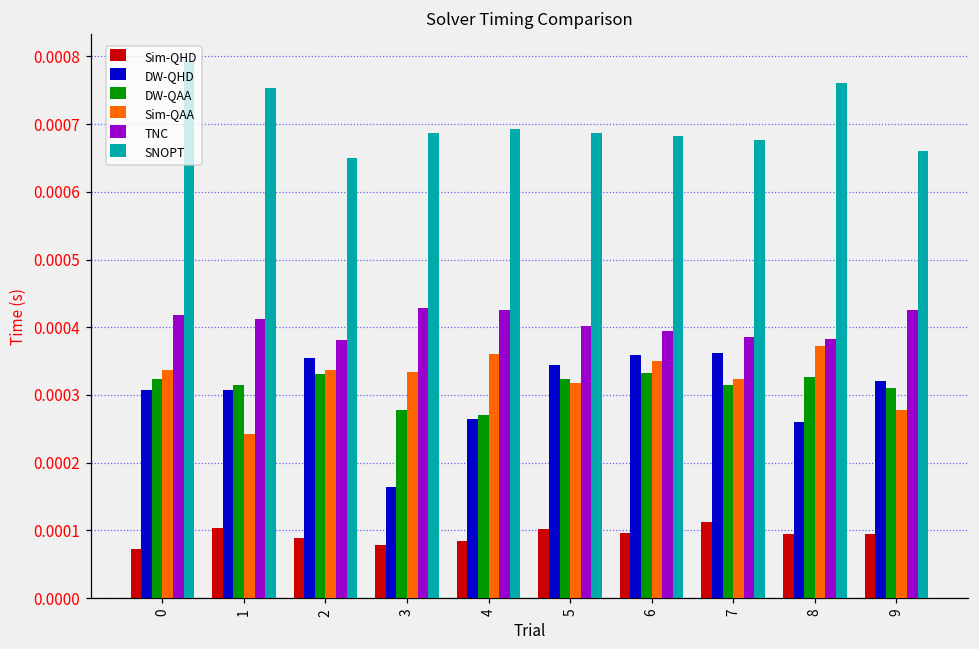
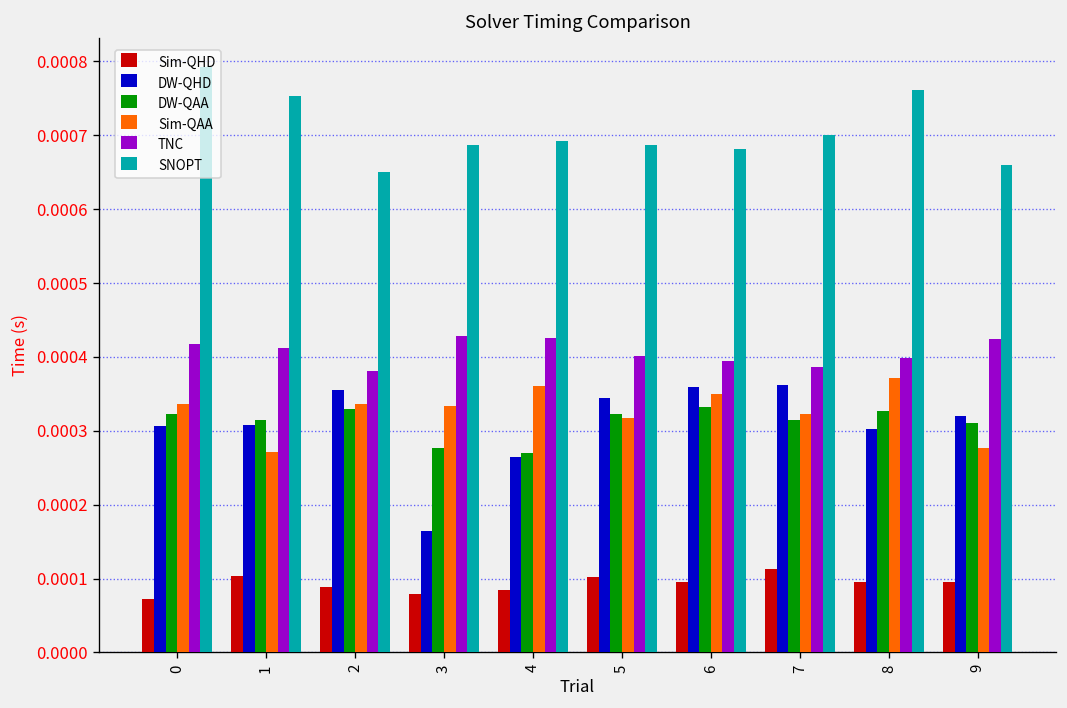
  {
    "Sim-QHD": {
      "0": 0.00007,
      "1": 0.00010,
      "2": 0.00009,
      "3": 0.00008,
      "4": 0.00008,
      "5": 0.00010,
      "6": 0.00010,
      "7": 0.00011,
      "8": 0.00010,
      "9": 0.00010
    },
    "DW-QHD": {
      "0": 0.00031,
      "1": 0.00031,
      "2": 0.00035,
      "3": 0.00016,
      "4": 0.00027,
      "5": 0.00034,
      "6": 0.00036,
      "7": 0.00036,
-     "8": 0.00026,
+     "8": 0.00030,
      "9": 0.00032
    },
    "DW-QAA": {
      "0": 0.00032,
      "1": 0.00031,
      "2": 0.00033,
      "3": 0.00028,
      "4": 0.00027,
      "5": 0.00032,
      "6": 0.00033,
      "7": 0.00031,
      "8": 0.00033,
      "9": 0.00031
    },
    "Sim-QAA": {
      "0": 0.00034,
-     "1": 0.00024,
+     "1": 0.00027,
      "2": 0.00034,
      "3": 0.00033,
      "4": 0.00036,
      "5": 0.00032,
      "6": 0.00035,
      "7": 0.00032,
      "8": 0.00037,
      "9": 0.00028
    },
    "TNC": {
      "0": 0.00042,
      "1": 0.00041,
      "2": 0.00038,
      "3": 0.00043,
      "4": 0.00043,
      "5": 0.00040,
      "6": 0.00040,
      "7": 0.00039,
-     "8": 0.00038,
+     "8": 0.00040,
      "9": 0.00042
    },
    "SNOPT": {
      "1": 0.00075,
      "2": 0.00065,
      "3": 0.00069,
      "4": 0.00069,
      "5": 0.00069,
      "6": 0.00068,
-     "7": 0.00068,
+     "7": 0.00070,
      "8": 0.00076,
      "9": 0.00066
    }
  }
